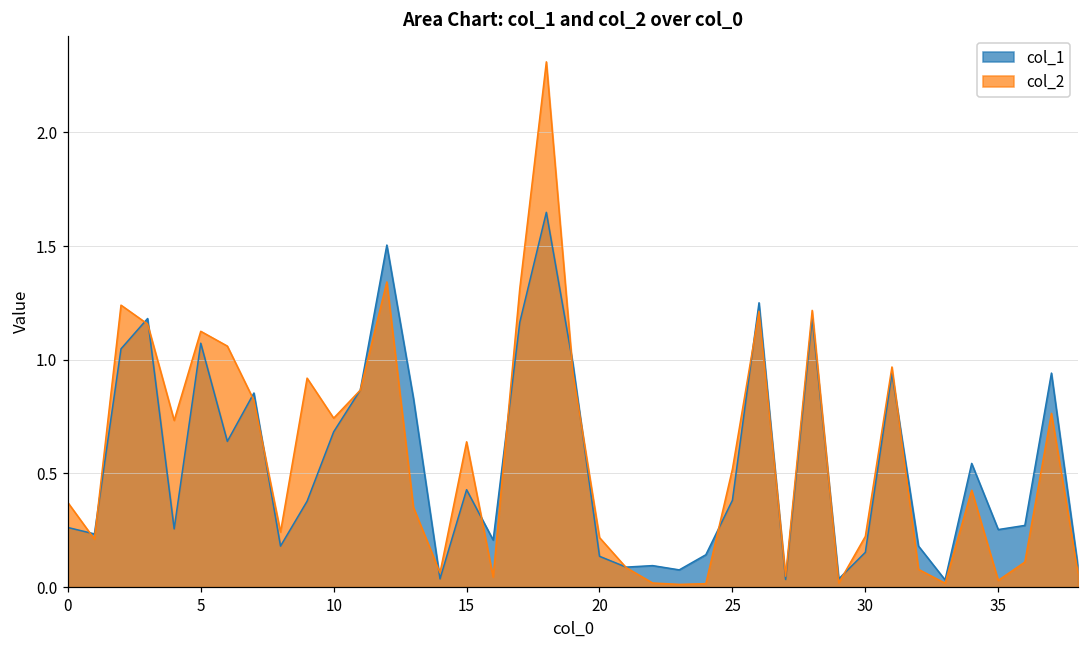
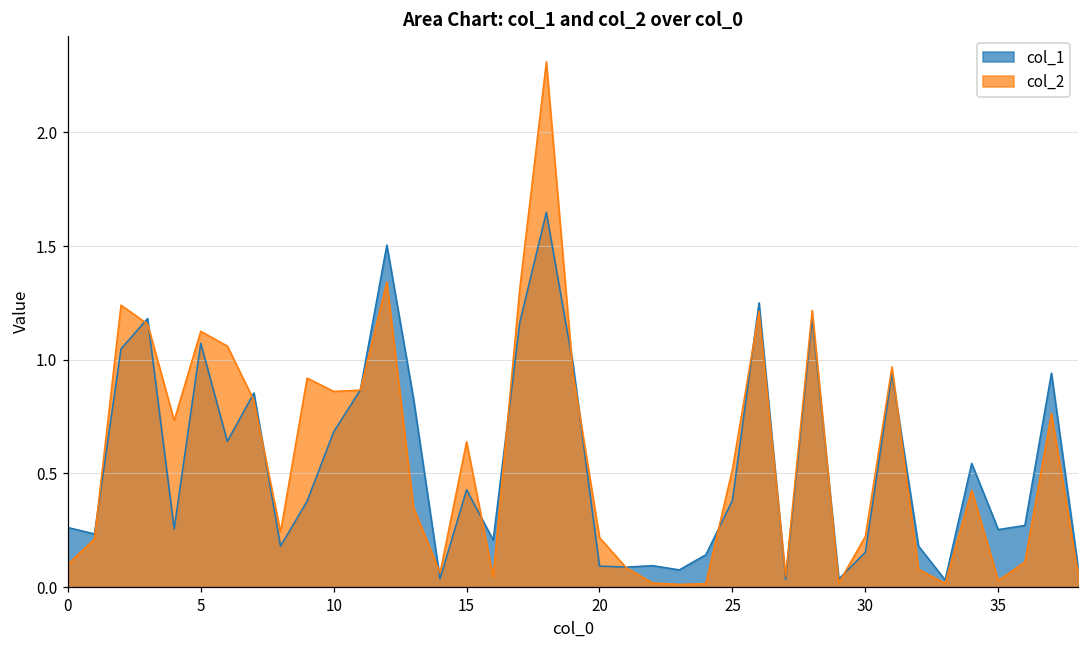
  {
    "col_1": {
      "0": 0.26,
      "5": 1.07,
      "10": 0.68,
      "15": 0.43,
-     "20": 0.14,
+     "20": 0.09,
      "25": 0.38,
      "30": 0.15,
      "35": 0.25
    },
    "col_2": {
-     "0": 0.37,
+     "0": 0.10,
      "5": 1.13,
-     "10": 0.74,
+     "10": 0.86,
      "15": 0.64,
      "20": 0.22,
      "25": 0.52,
      "30": 0.22,
      "35": 0.03
    }
  }
